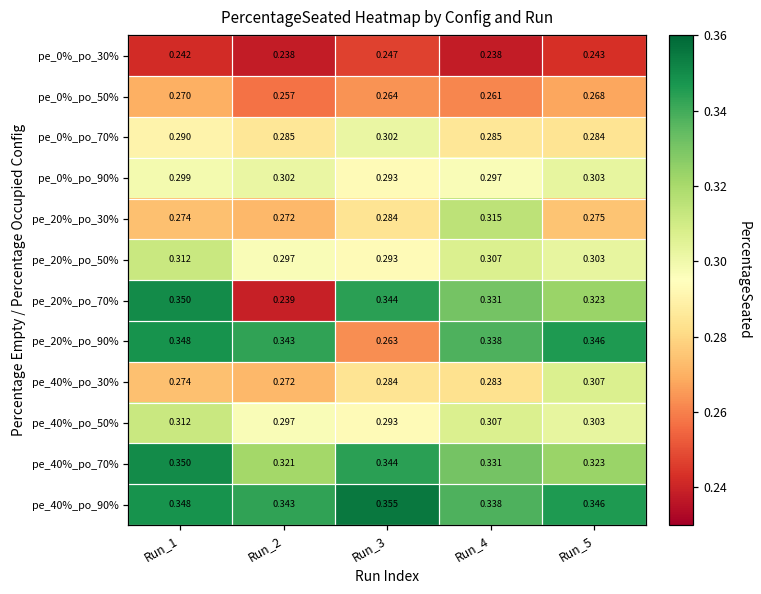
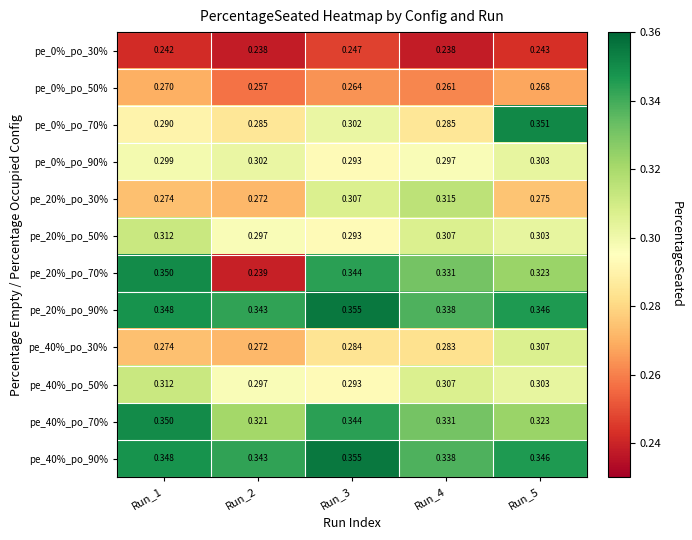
  {
    "pe_0%_po_30%": {
      "Run_1": 0.242,
      "Run_2": 0.238,
      "Run_3": 0.247,
      "Run_4": 0.238,
      "Run_5": 0.243
    },
    "pe_0%_po_50%": {
      "Run_1": 0.270,
      "Run_2": 0.257,
      "Run_3": 0.264,
      "Run_4": 0.261,
      "Run_5": 0.268
    },
    "pe_0%_po_70%": {
      "Run_1": 0.290,
      "Run_2": 0.285,
      "Run_3": 0.302,
      "Run_4": 0.285,
-     "Run_5": 0.284
+     "Run_5": 0.351
    },
    "pe_0%_po_90%": {
      "Run_1": 0.299,
      "Run_2": 0.302,
      "Run_3": 0.293,
      "Run_4": 0.297,
      "Run_5": 0.303
    },
    "pe_20%_po_30%": {
      "Run_1": 0.274,
      "Run_2": 0.272,
-     "Run_3": 0.284,
+     "Run_3": 0.307,
      "Run_4": 0.315,
      "Run_5": 0.275
    },
    "pe_20%_po_50%": {
      "Run_1": 0.312,
      "Run_2": 0.297,
      "Run_3": 0.293,
      "Run_4": 0.307,
      "Run_5": 0.303
    },
    "pe_20%_po_70%": {
      "Run_1": 0.350,
      "Run_2": 0.239,
      "Run_3": 0.344,
      "Run_4": 0.331,
      "Run_5": 0.323
    },
    "pe_20%_po_90%": {
      "Run_1": 0.348,
      "Run_2": 0.343,
-     "Run_3": 0.263,
+     "Run_3": 0.355,
      "Run_4": 0.338,
      "Run_5": 0.346
    },
    "pe_40%_po_30%": {
      "Run_1": 0.274,
      "Run_2": 0.272,
      "Run_3": 0.284,
      "Run_4": 0.283,
      "Run_5": 0.307
    },
    "pe_40%_po_50%": {
      "Run_1": 0.312,
      "Run_2": 0.297,
      "Run_3": 0.293,
      "Run_4": 0.307,
      "Run_5": 0.303
    },
    "pe_40%_po_70%": {
      "Run_1": 0.350,
      "Run_2": 0.321,
      "Run_3": 0.344,
      "Run_4": 0.331,
      "Run_5": 0.323
    },
    "pe_40%_po_90%": {
      "Run_1": 0.348,
      "Run_2": 0.343,
      "Run_3": 0.355,
      "Run_4": 0.338,
      "Run_5": 0.346
    }
  }
